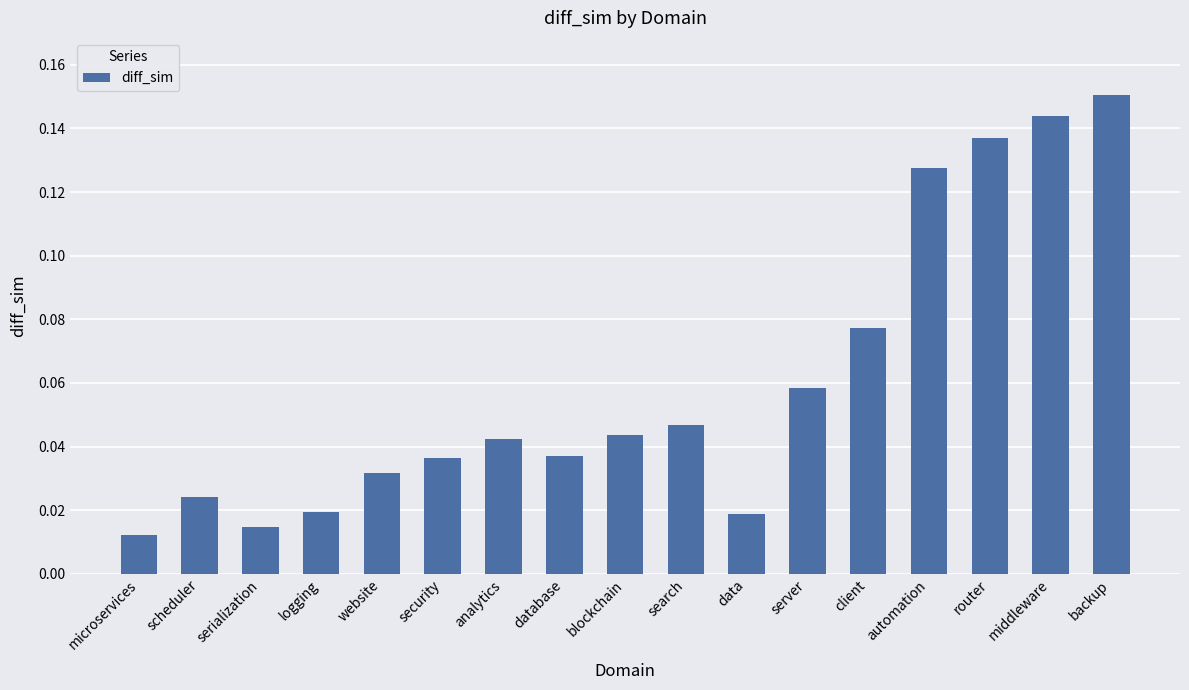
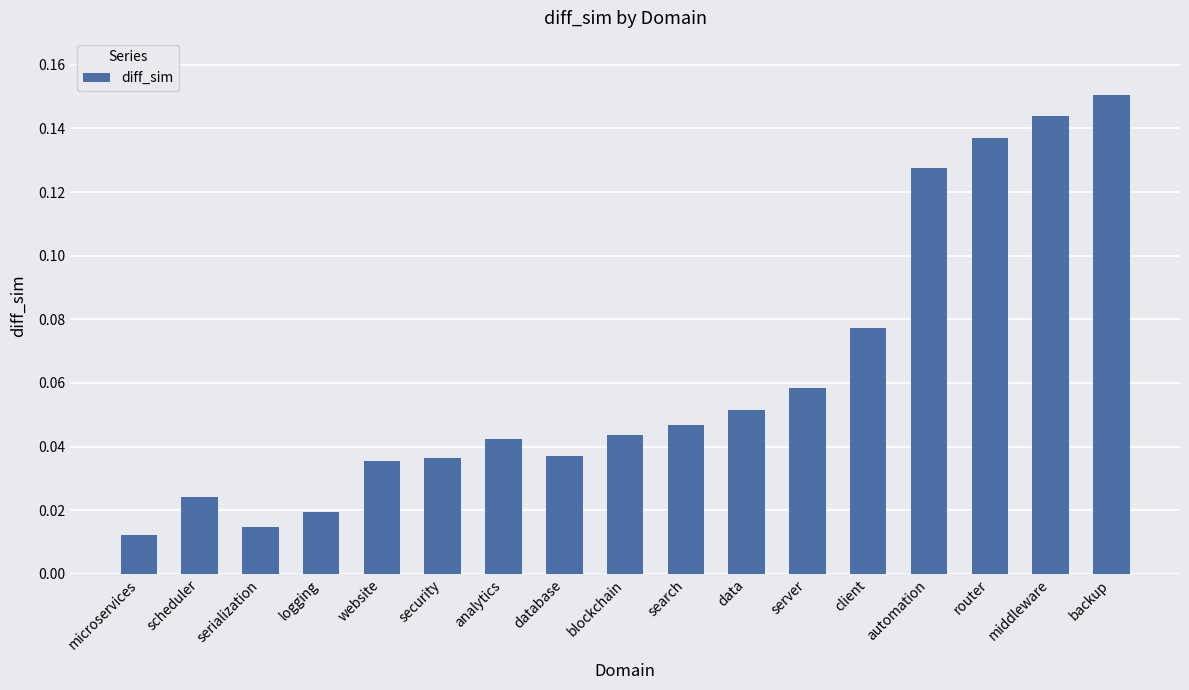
  {
    "microservices": 0.012,
    "scheduler": 0.024,
    "serialization": 0.015,
    "logging": 0.019,
-   "website": 0.032,
+   "website": 0.035,
    "security": 0.036,
    "analytics": 0.042,
    "database": 0.037,
    "blockchain": 0.044,
    "search": 0.047,
-   "data": 0.019,
+   "data": 0.051,
    "server": 0.058,
    "client": 0.077,
    "automation": 0.128,
    "router": 0.137,
    "middleware": 0.144,
    "backup": 0.150
  }
